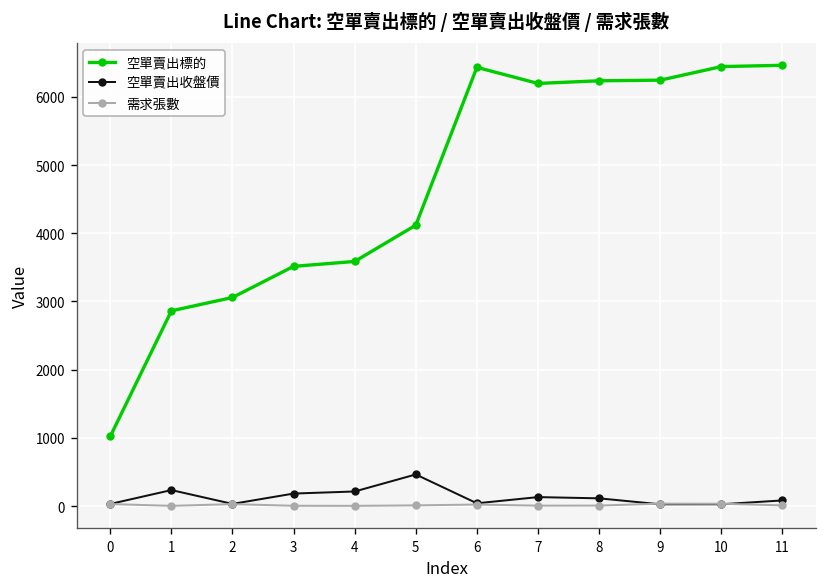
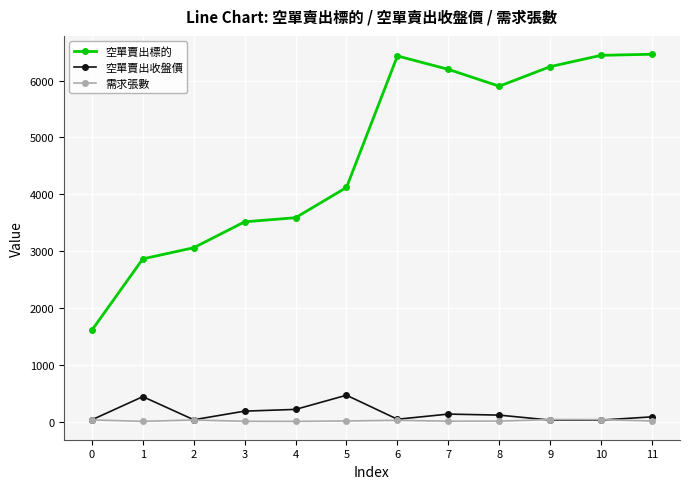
  {
    "空單賣出標的": {
-     "0": 1000,
+     "0": 1600,
      "1": 2900,
      "2": 3100,
      "3": 3500,
      "4": 3600,
      "5": 4100,
      "6": 6400,
      "7": 6200,
-     "8": 6200,
+     "8": 5900,
      "9": 6200,
      "10": 6400,
      "11": 6500
    },
    "空單賣出收盤價": {
-     "1": 200,
+     "1": 400,
      "3": 200,
      "4": 200,
      "5": 500,
      "7": 100,
      "8": 100,
      "11": 100
    },
    "需求張數": {
      "1": 0,
      "3": 0,
      "4": 0,
      "5": 0,
      "7": 0,
      "8": 0,
      "11": 0
    }
  }
